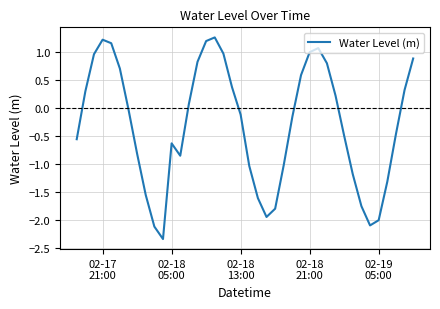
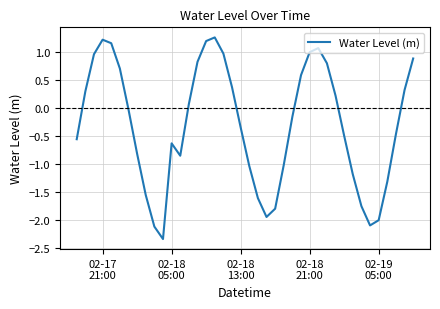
  {
    "02-17 21:00": 1.2,
    "02-18 05:00": -0.6,
-   "02-18 13:00": -0.1,
+   "02-18 13:00": -0.3,
    "02-19 05:00": -2.0
  }
